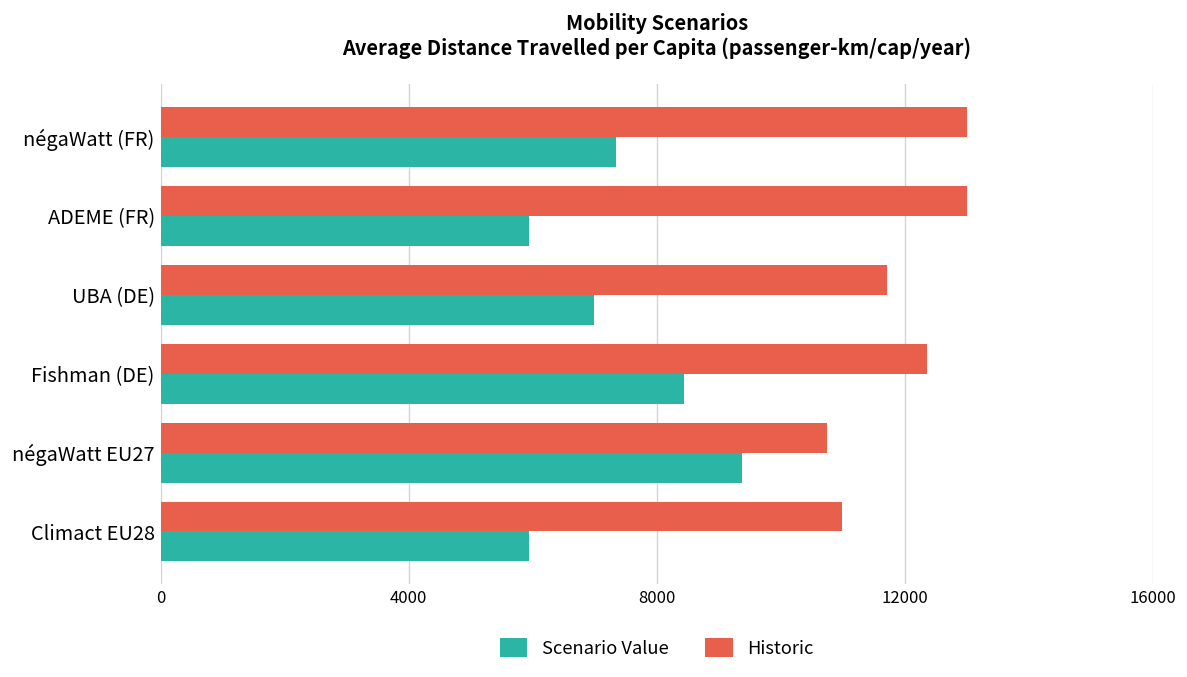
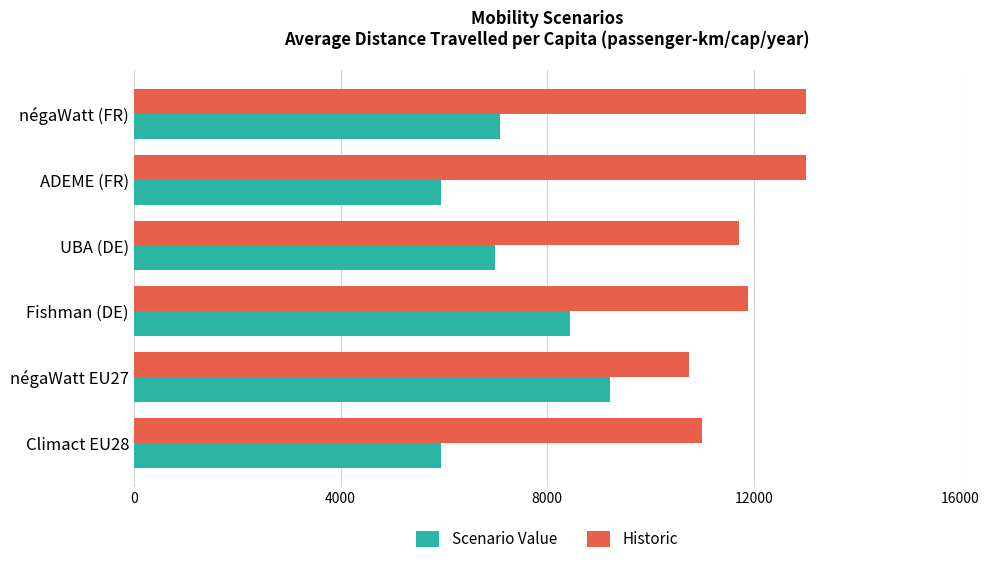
  {
    "Scenario Value": {
-     "négaWatt (FR)": 7400,
+     "négaWatt (FR)": 7100,
      "ADEME (FR)": 5900,
      "UBA (DE)": 7000,
      "Fishman (DE)": 8400,
-     "négaWatt EU27": 9400,
+     "négaWatt EU27": 9200,
      "Climact EU28": 5900
    },
    "Historic": {
      "négaWatt (FR)": 13000,
      "ADEME (FR)": 13000,
      "UBA (DE)": 11700,
-     "Fishman (DE)": 12400,
+     "Fishman (DE)": 11900,
      "négaWatt EU27": 10700,
      "Climact EU28": 11000
    }
  }
